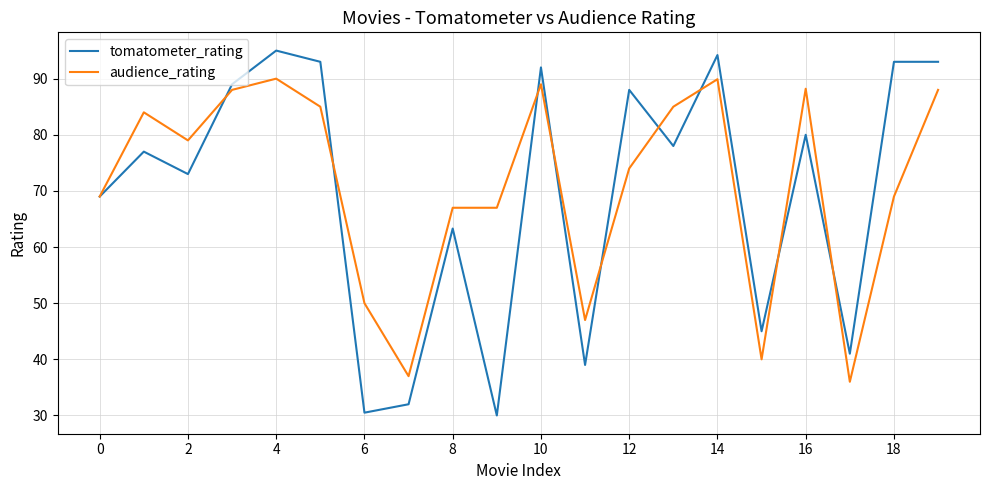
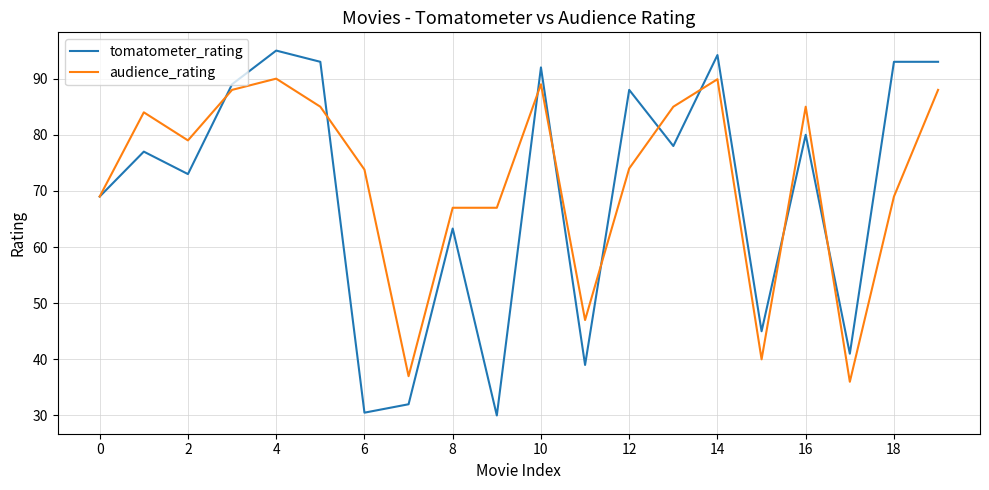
  {
    "tomatometer_rating": {
      "2": 73,
      "4": 95,
      "6": 31,
      "8": 63,
      "10": 92,
      "14": 94,
      "16": 80,
      "18": 93
    },
    "audience_rating": {
      "2": 79,
      "4": 90,
-     "6": 50,
+     "6": 74,
      "8": 67,
      "10": 89,
      "14": 90,
-     "16": 88,
+     "16": 85,
      "18": 69
    }
  }
